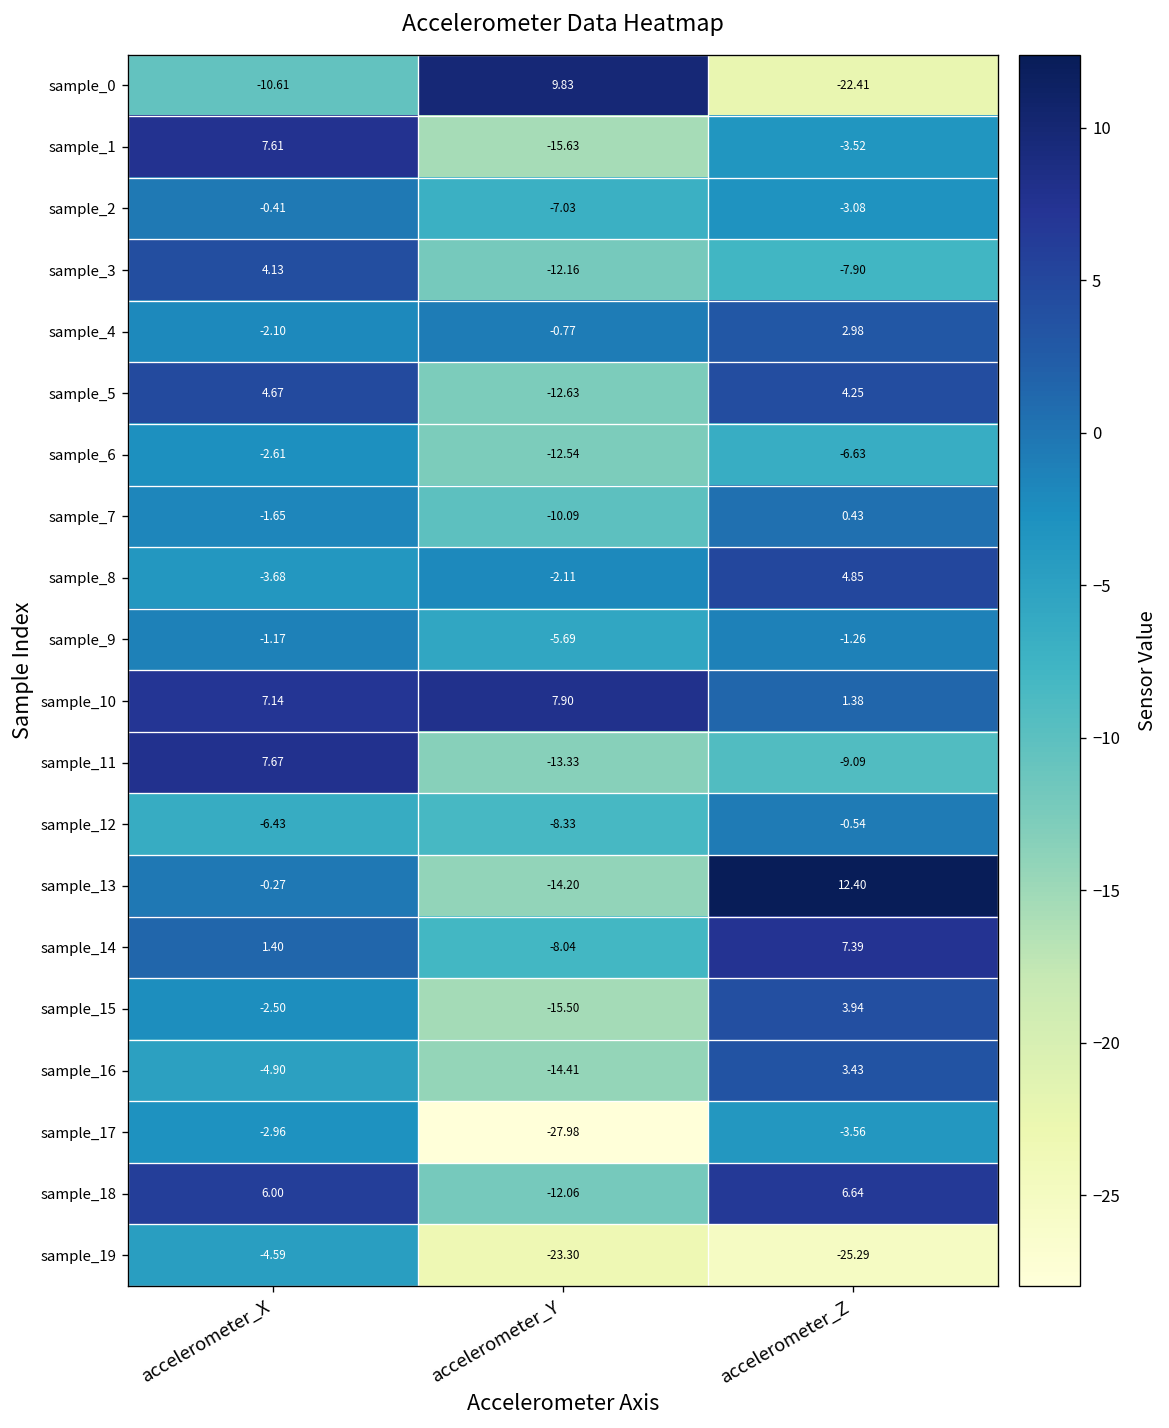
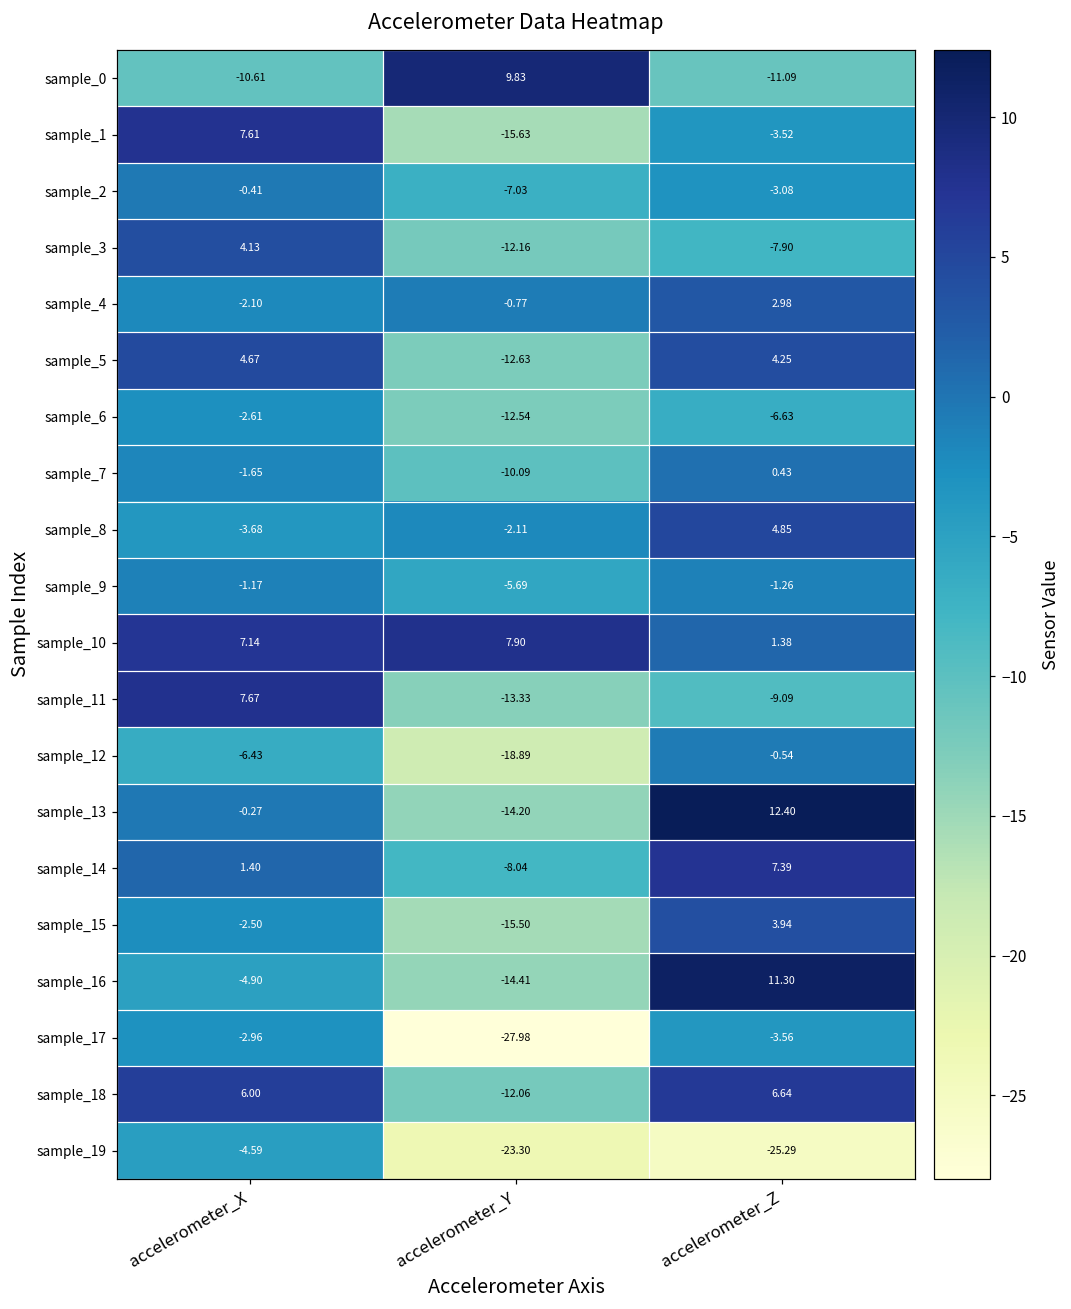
  {
    "sample_0": {
      "accelerometer_X": -10.61,
      "accelerometer_Y": 9.83,
-     "accelerometer_Z": -22.41
+     "accelerometer_Z": -11.09
    },
    "sample_1": {
      "accelerometer_X": 7.61,
      "accelerometer_Y": -15.63,
      "accelerometer_Z": -3.52
    },
    "sample_2": {
      "accelerometer_X": -0.41,
      "accelerometer_Y": -7.03,
      "accelerometer_Z": -3.08
    },
    "sample_3": {
      "accelerometer_X": 4.13,
      "accelerometer_Y": -12.16,
      "accelerometer_Z": -7.90
    },
    "sample_4": {
      "accelerometer_X": -2.10,
      "accelerometer_Y": -0.77,
      "accelerometer_Z": 2.98
    },
    "sample_5": {
      "accelerometer_X": 4.67,
      "accelerometer_Y": -12.63,
      "accelerometer_Z": 4.25
    },
    "sample_6": {
      "accelerometer_X": -2.61,
      "accelerometer_Y": -12.54,
      "accelerometer_Z": -6.63
    },
    "sample_7": {
      "accelerometer_X": -1.65,
      "accelerometer_Y": -10.09,
      "accelerometer_Z": 0.43
    },
    "sample_8": {
      "accelerometer_X": -3.68,
      "accelerometer_Y": -2.11,
      "accelerometer_Z": 4.85
    },
    "sample_9": {
      "accelerometer_X": -1.17,
      "accelerometer_Y": -5.69,
      "accelerometer_Z": -1.26
    },
    "sample_10": {
      "accelerometer_X": 7.14,
      "accelerometer_Y": 7.90,
      "accelerometer_Z": 1.38
    },
    "sample_11": {
      "accelerometer_X": 7.67,
      "accelerometer_Y": -13.33,
      "accelerometer_Z": -9.09
    },
    "sample_12": {
      "accelerometer_X": -6.43,
-     "accelerometer_Y": -8.33,
+     "accelerometer_Y": -18.89,
      "accelerometer_Z": -0.54
    },
    "sample_13": {
      "accelerometer_X": -0.27,
      "accelerometer_Y": -14.20,
      "accelerometer_Z": 12.40
    },
    "sample_14": {
      "accelerometer_X": 1.40,
      "accelerometer_Y": -8.04,
      "accelerometer_Z": 7.39
    },
    "sample_15": {
      "accelerometer_X": -2.50,
      "accelerometer_Y": -15.50,
      "accelerometer_Z": 3.94
    },
    "sample_16": {
      "accelerometer_X": -4.90,
      "accelerometer_Y": -14.41,
-     "accelerometer_Z": 3.43
+     "accelerometer_Z": 11.30
    },
    "sample_17": {
      "accelerometer_X": -2.96,
      "accelerometer_Y": -27.98,
      "accelerometer_Z": -3.56
    },
    "sample_18": {
      "accelerometer_X": 6.00,
      "accelerometer_Y": -12.06,
      "accelerometer_Z": 6.64
    },
    "sample_19": {
      "accelerometer_X": -4.59,
      "accelerometer_Y": -23.30,
      "accelerometer_Z": -25.29
    }
  }
